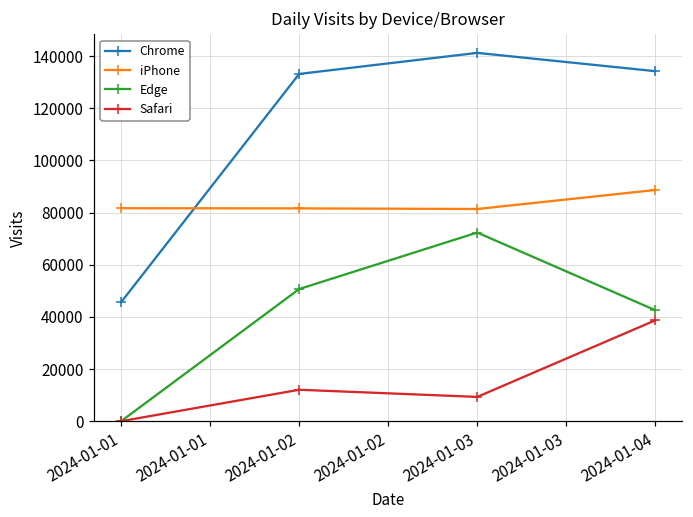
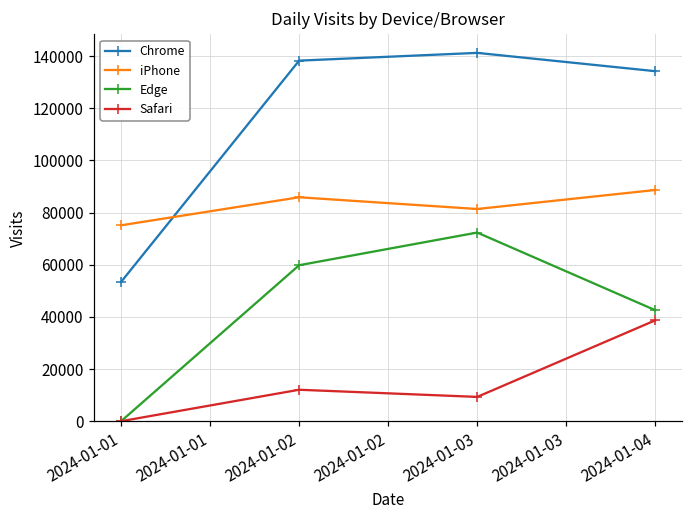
  {
    "Chrome": {
-     "2024-01-01": 46000,
-     "2024-01-02": 133000,
+     "2024-01-01": 53000,
+     "2024-01-02": 138000,
      "2024-01-03": 141000,
      "2024-01-04": 134000
    },
    "iPhone": {
-     "2024-01-01": 82000,
-     "2024-01-02": 82000,
+     "2024-01-01": 75000,
+     "2024-01-02": 86000,
      "2024-01-03": 81000,
      "2024-01-04": 89000
    },
    "Edge": {
-     "2024-01-02": 51000,
+     "2024-01-02": 60000,
      "2024-01-03": 72000,
      "2024-01-04": 43000
    },
    "Safari": {
      "2024-01-02": 12000,
      "2024-01-03": 9000,
      "2024-01-04": 39000
    }
  }
